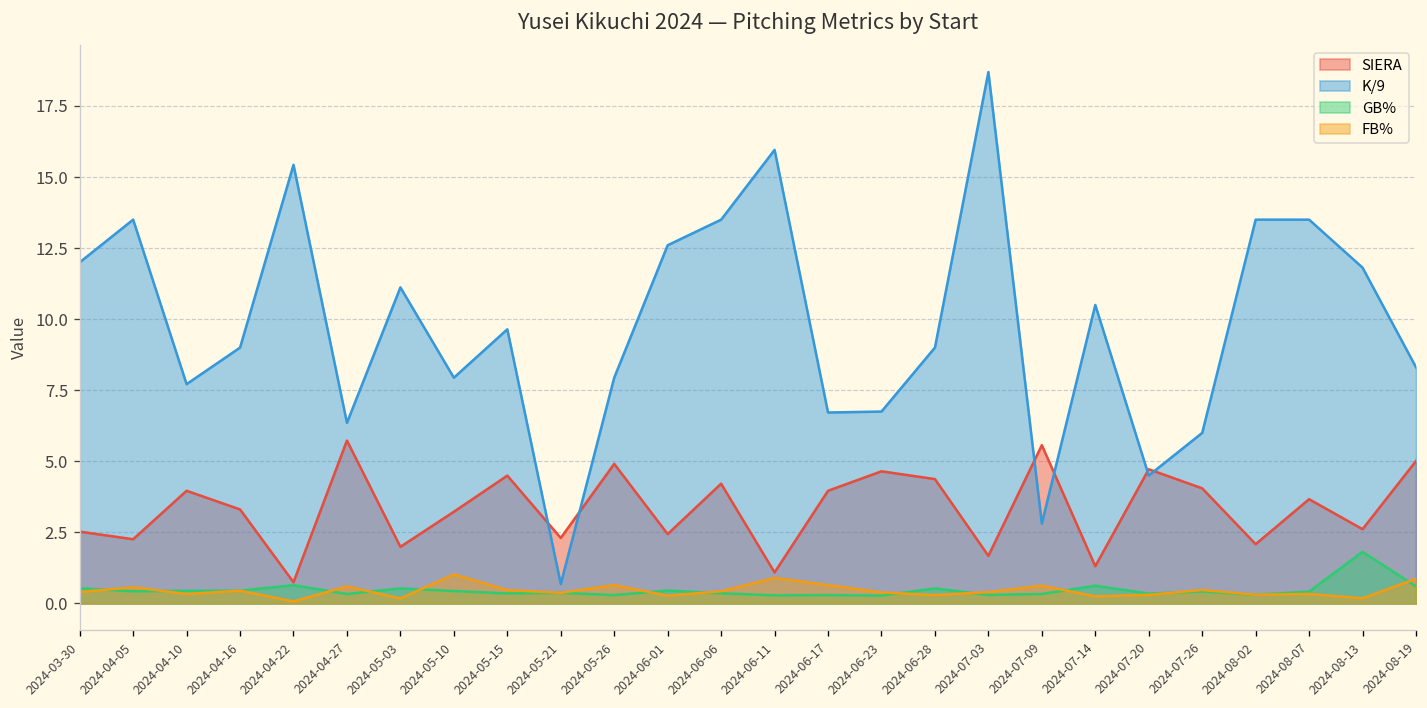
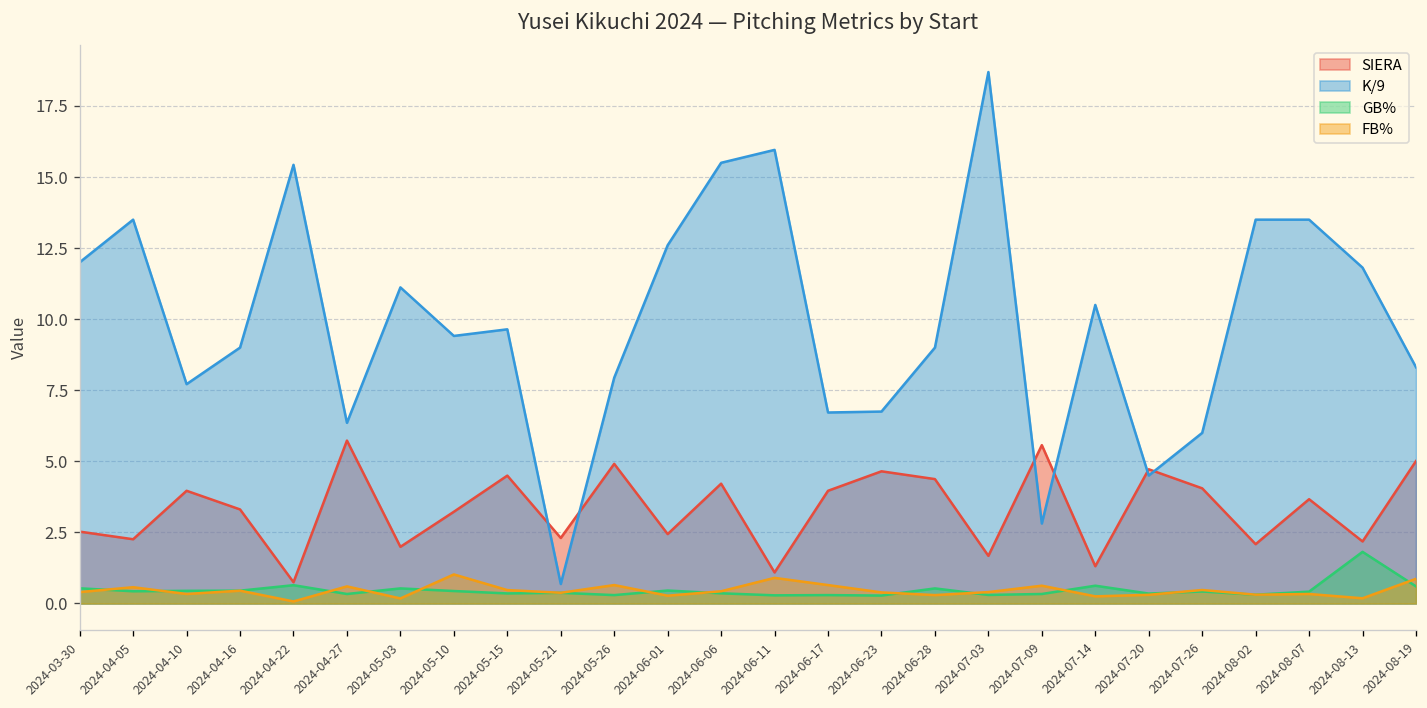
  {
    "SIERA": {
      "2024-03-30": 2.5,
      "2024-04-05": 2.3,
      "2024-04-10": 4.0,
      "2024-04-16": 3.3,
      "2024-04-27": 5.7,
      "2024-05-03": 2.0,
      "2024-05-10": 3.2,
      "2024-05-15": 4.5,
      "2024-05-21": 2.3,
      "2024-05-26": 4.9,
      "2024-06-01": 2.4,
      "2024-06-06": 4.2,
      "2024-06-11": 1.1,
      "2024-06-17": 4.0,
      "2024-06-23": 4.6,
      "2024-06-28": 4.4,
      "2024-07-03": 1.7,
      "2024-07-09": 5.6,
      "2024-07-14": 1.3,
      "2024-07-20": 4.7,
      "2024-07-26": 4.0,
      "2024-08-02": 2.1,
      "2024-08-07": 3.7,
-     "2024-08-13": 2.6,
+     "2024-08-13": 2.2,
      "2024-08-19": 5.0
    },
    "K/9": {
      "2024-03-30": 12.0,
      "2024-04-05": 13.5,
      "2024-04-10": 7.7,
      "2024-04-16": 9.0,
      "2024-04-22": 15.4,
      "2024-04-27": 6.4,
      "2024-05-03": 11.1,
-     "2024-05-10": 7.9,
+     "2024-05-10": 9.4,
      "2024-05-15": 9.6,
      "2024-05-21": 0.7,
      "2024-05-26": 7.9,
      "2024-06-01": 12.6,
-     "2024-06-06": 13.5,
+     "2024-06-06": 15.5,
      "2024-06-11": 16.0,
      "2024-06-17": 6.7,
      "2024-06-23": 6.8,
      "2024-06-28": 9.0,
      "2024-07-03": 18.7,
      "2024-07-09": 2.8,
      "2024-07-14": 10.5,
      "2024-07-20": 4.5,
      "2024-07-26": 6.0,
      "2024-08-02": 13.5,
      "2024-08-07": 13.5,
      "2024-08-13": 11.8,
      "2024-08-19": 8.3
    },
    "GB%": {
      "2024-03-30": 0.5,
      "2024-04-05": 0.4,
      "2024-04-10": 0.4,
      "2024-04-27": 0.3,
      "2024-05-03": 0.5,
      "2024-05-10": 0.4,
      "2024-05-15": 0.4,
      "2024-05-26": 0.3,
      "2024-06-01": 0.5,
      "2024-06-11": 0.3,
      "2024-06-17": 0.3,
      "2024-06-23": 0.3,
      "2024-06-28": 0.5,
      "2024-07-09": 0.3,
      "2024-07-14": 0.6,
      "2024-08-13": 1.8,
      "2024-08-19": 0.6
    },
    "FB%": {
      "2024-03-30": 0.4,
      "2024-04-05": 0.6,
      "2024-04-10": 0.3,
      "2024-04-22": 0.1,
      "2024-04-27": 0.6,
      "2024-05-03": 0.2,
      "2024-05-10": 1.0,
      "2024-05-15": 0.5,
      "2024-05-26": 0.6,
      "2024-06-01": 0.3,
      "2024-06-11": 0.9,
      "2024-06-17": 0.6,
      "2024-06-23": 0.4,
      "2024-06-28": 0.3,
      "2024-07-09": 0.6,
      "2024-07-14": 0.3,
      "2024-08-13": 0.2,
      "2024-08-19": 0.9
    }
  }
